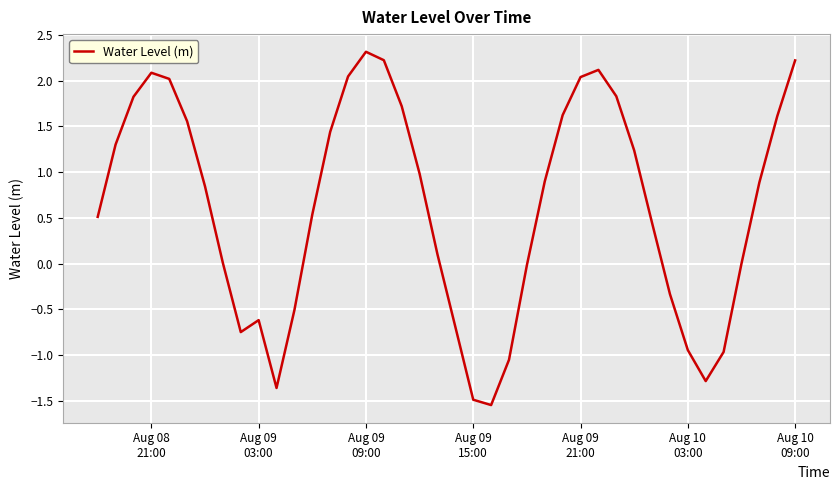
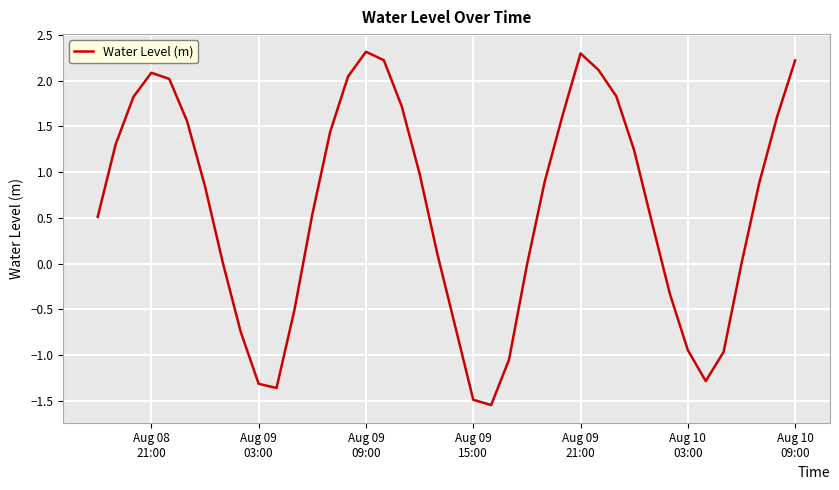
  {
    "Aug 08 21:00": 2.1,
-   "Aug 09 03:00": -0.6,
+   "Aug 09 03:00": -1.3,
    "Aug 09 09:00": 2.3,
    "Aug 09 15:00": -1.5,
-   "Aug 09 21:00": 2.0,
+   "Aug 09 21:00": 2.3,
    "Aug 10 03:00": -0.9,
    "Aug 10 09:00": 2.2
  }
